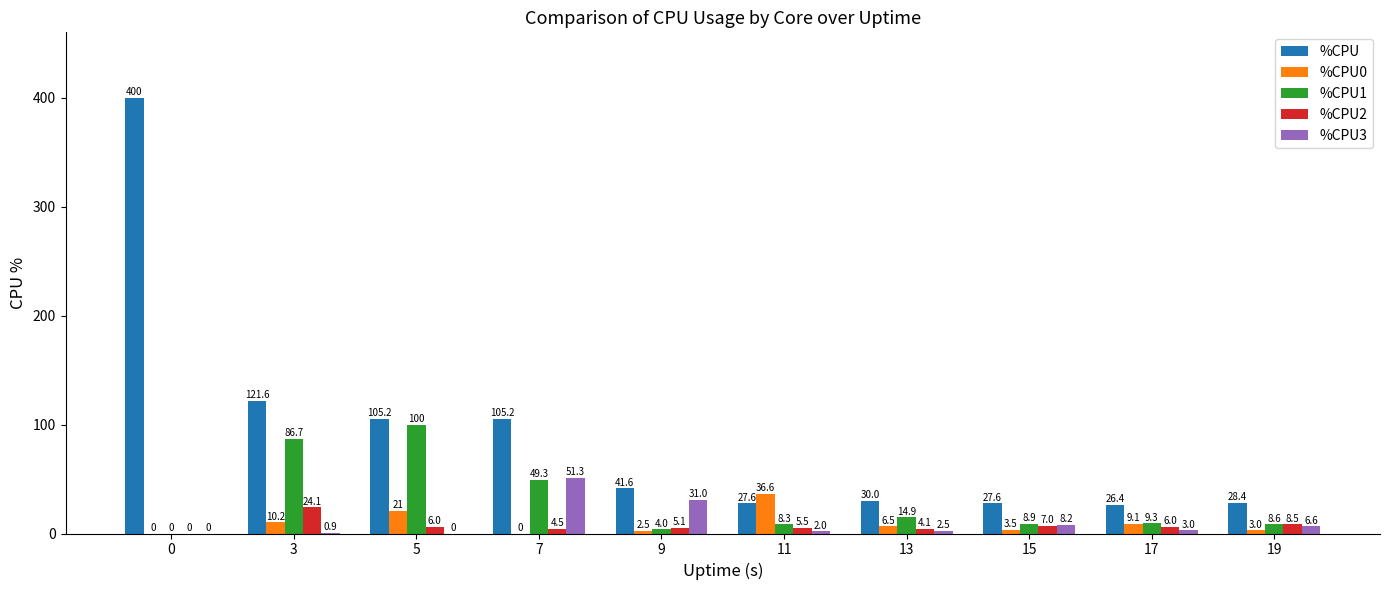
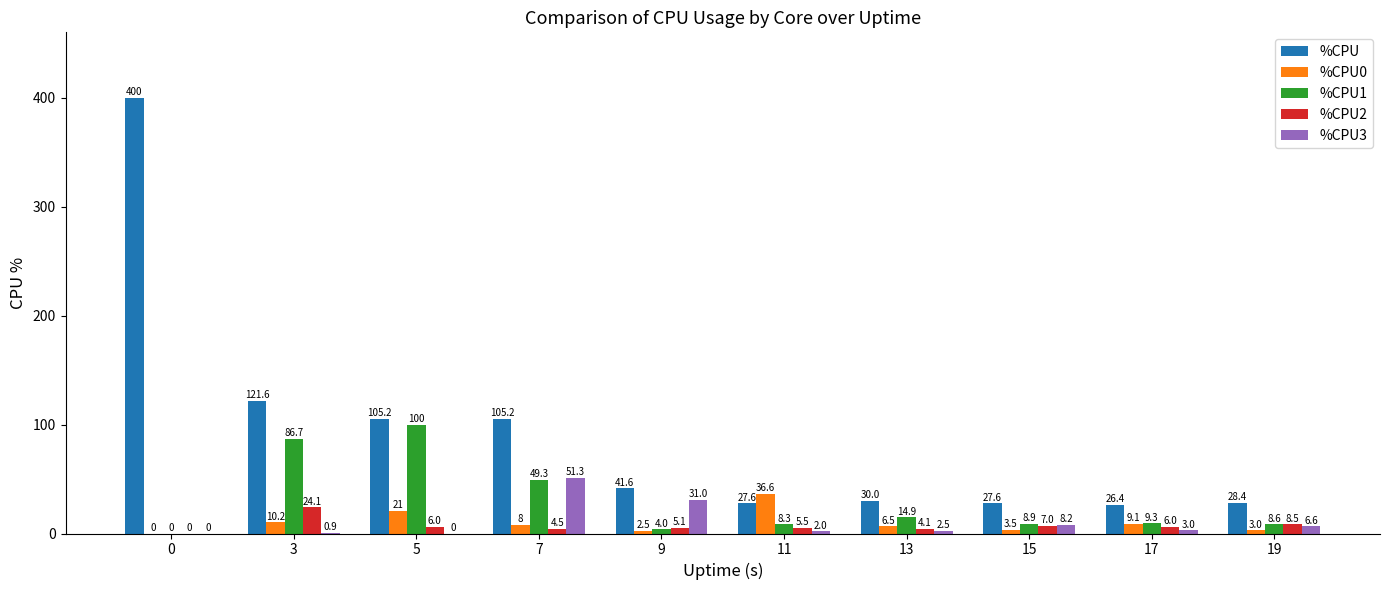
  {
    "%CPU": {
      "0": 400,
      "3": 121.6,
      "5": 105.2,
      "7": 105.2,
      "9": 41.6,
      "11": 27.6,
      "13": 30.0,
      "15": 27.6,
      "17": 26.4,
      "19": 28.4
    },
    "%CPU0": {
      "0": 0,
      "3": 10.2,
      "5": 21,
-     "7": 0,
+     "7": 8,
      "9": 2.5,
      "11": 36.6,
      "13": 6.5,
      "15": 3.5,
      "17": 9.1,
      "19": 3.0
    },
    "%CPU1": {
      "0": 0,
      "3": 86.7,
      "5": 100,
      "7": 49.3,
      "9": 4.0,
      "11": 8.3,
      "13": 14.9,
      "15": 8.9,
      "17": 9.3,
      "19": 8.6
    },
    "%CPU2": {
      "0": 0,
      "3": 24.1,
      "5": 6.0,
      "7": 4.5,
      "9": 5.1,
      "11": 5.5,
      "13": 4.1,
      "15": 7.0,
      "17": 6.0,
      "19": 8.5
    },
    "%CPU3": {
      "0": 0,
      "3": 0.9,
      "5": 0,
      "7": 51.3,
      "9": 31.0,
      "11": 2.0,
      "13": 2.5,
      "15": 8.2,
      "17": 3.0,
      "19": 6.6
    }
  }
